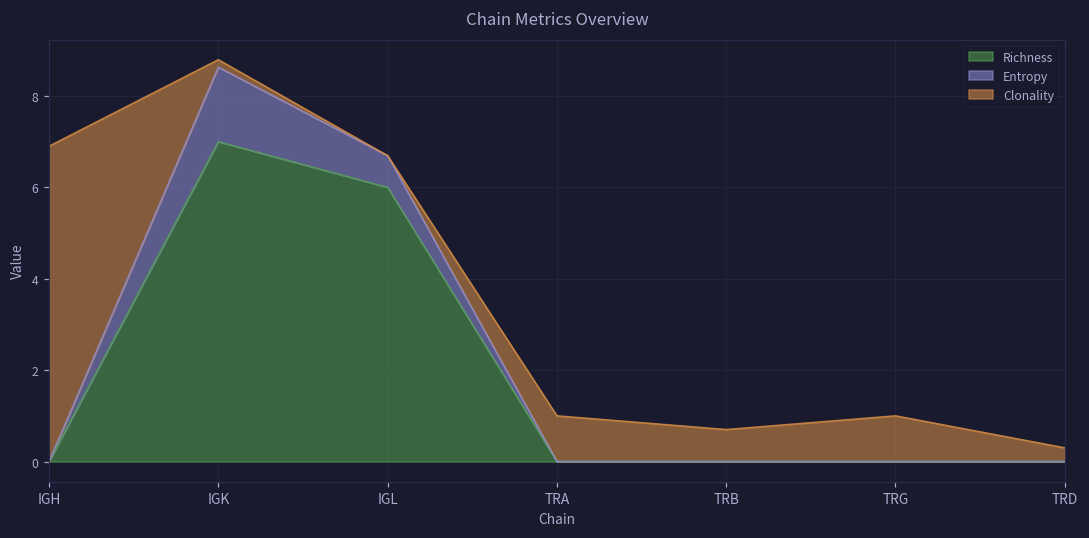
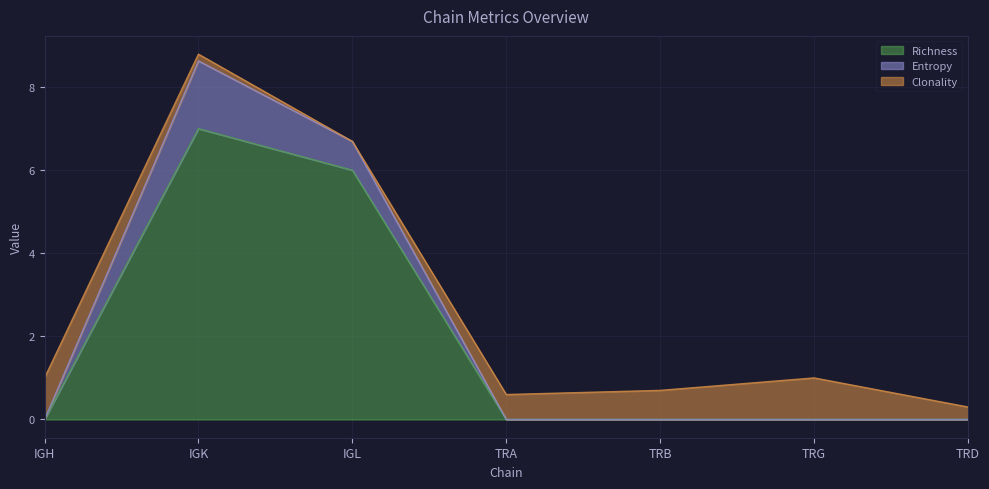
  {
    "Richness": {
      "IGK": 7.0,
      "IGL": 6.0
    },
    "Entropy": {
      "IGK": 1.6
    },
    "Clonality": {
-     "IGH": 6.9,
+     "IGH": 1.0,
      "IGK": 0.2,
-     "TRA": 1.0,
+     "TRA": 0.6,
      "TRB": 0.7,
      "TRG": 1.0,
      "TRD": 0.3
    }
  }
